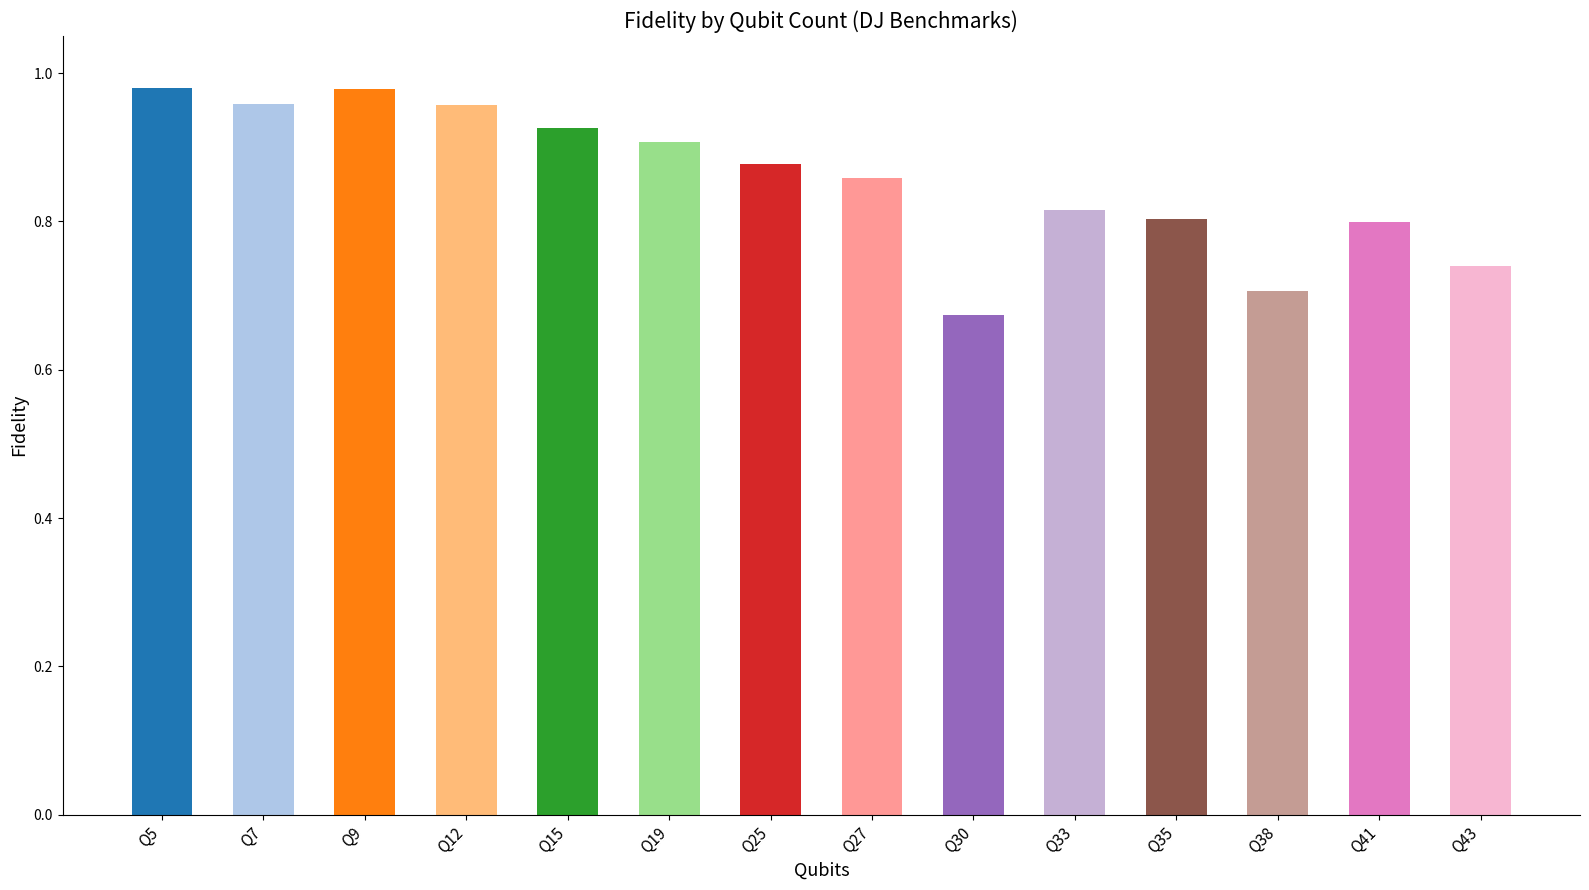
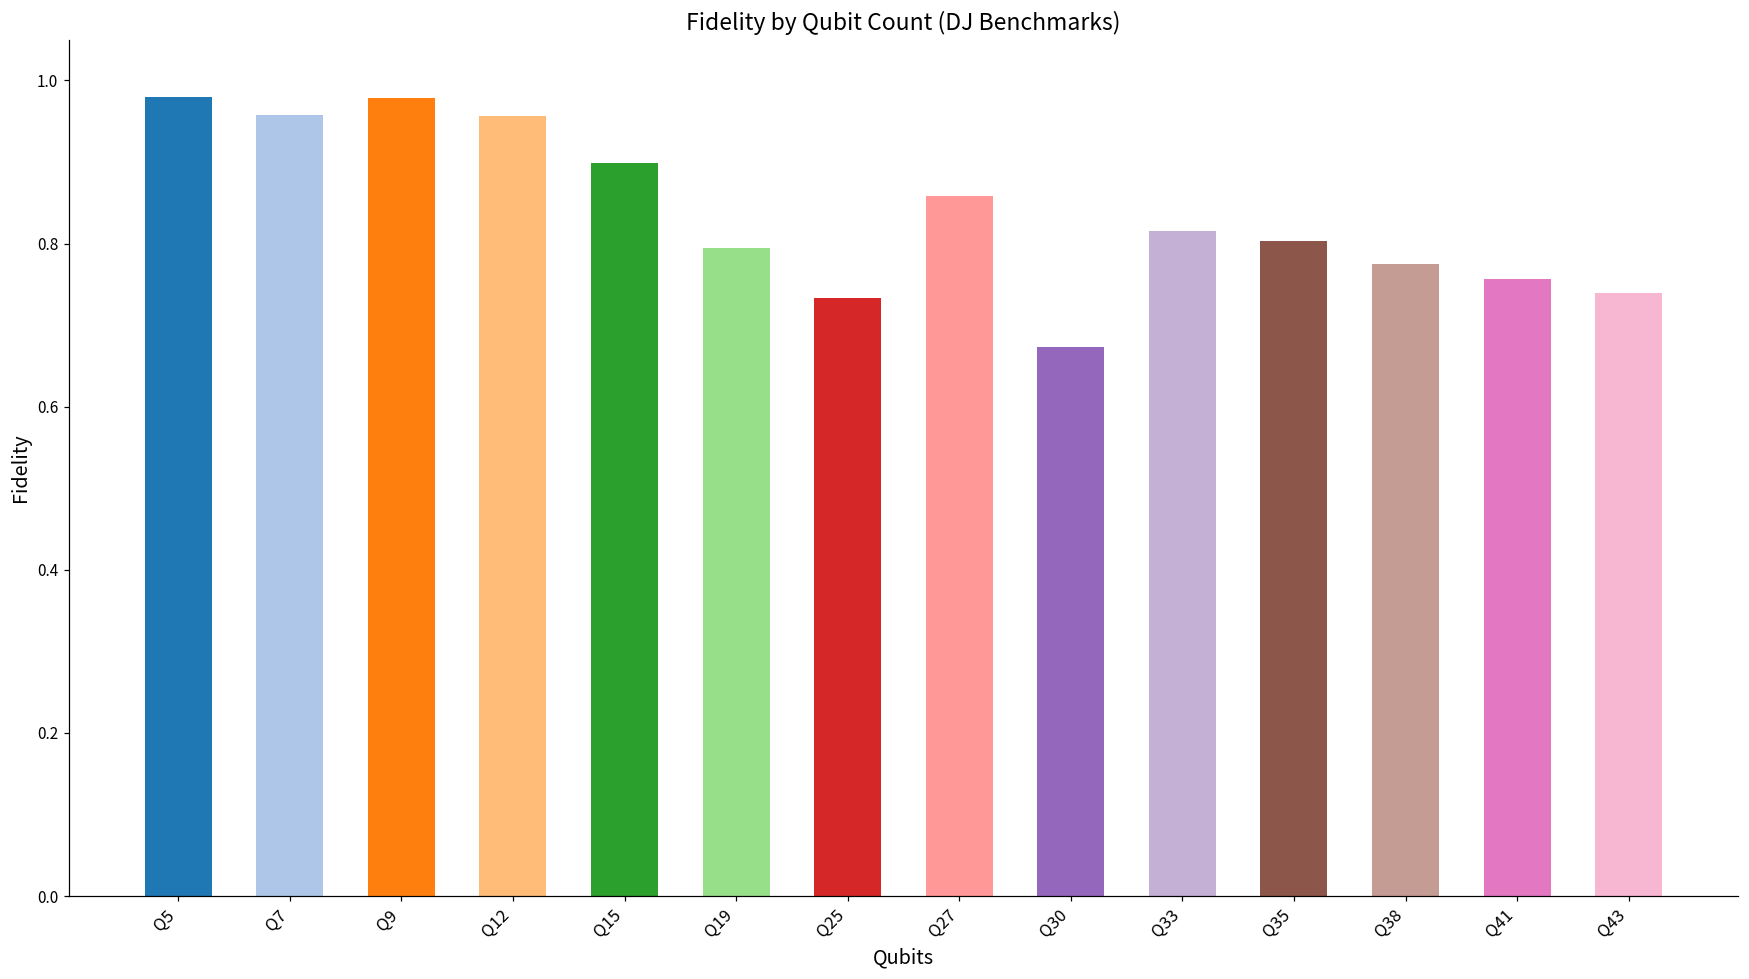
  {
    "Q5": 0.98,
    "Q7": 0.96,
    "Q9": 0.98,
    "Q12": 0.96,
-   "Q15": 0.93,
-   "Q19": 0.91,
-   "Q25": 0.88,
+   "Q15": 0.90,
+   "Q19": 0.79,
+   "Q25": 0.73,
    "Q27": 0.86,
    "Q30": 0.67,
    "Q33": 0.82,
    "Q35": 0.80,
-   "Q38": 0.71,
-   "Q41": 0.80,
+   "Q38": 0.78,
+   "Q41": 0.76,
    "Q43": 0.74
  }
